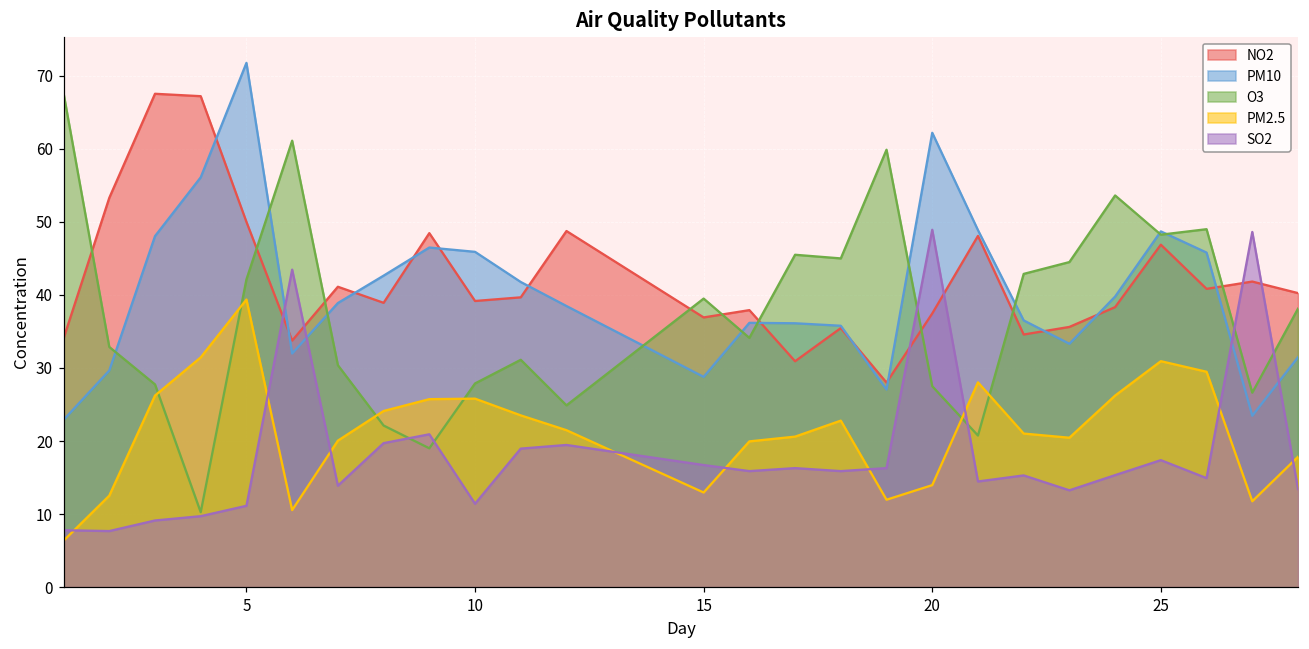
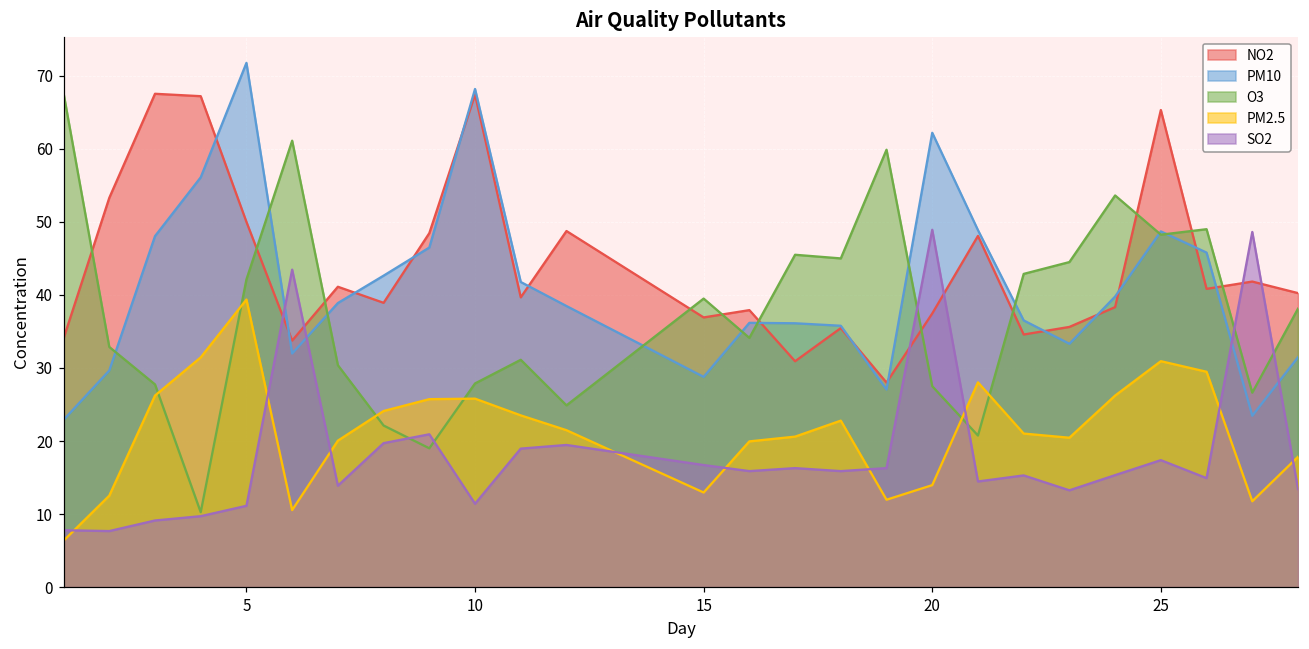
  {
    "NO2": {
      "5": 50,
-     "10": 39,
+     "10": 67,
      "15": 37,
      "20": 37,
-     "25": 47
+     "25": 65
    },
    "PM10": {
      "5": 72,
-     "10": 46,
+     "10": 68,
      "15": 29,
      "20": 62,
      "25": 49
    },
    "O3": {
      "5": 42,
      "10": 28,
      "15": 40,
      "20": 28,
      "25": 48
    },
    "PM2.5": {
      "5": 39,
      "10": 26,
      "15": 13,
      "20": 14,
      "25": 31
    },
    "SO2": {
      "5": 11,
      "10": 11,
      "15": 17,
      "20": 49,
      "25": 17
    }
  }
